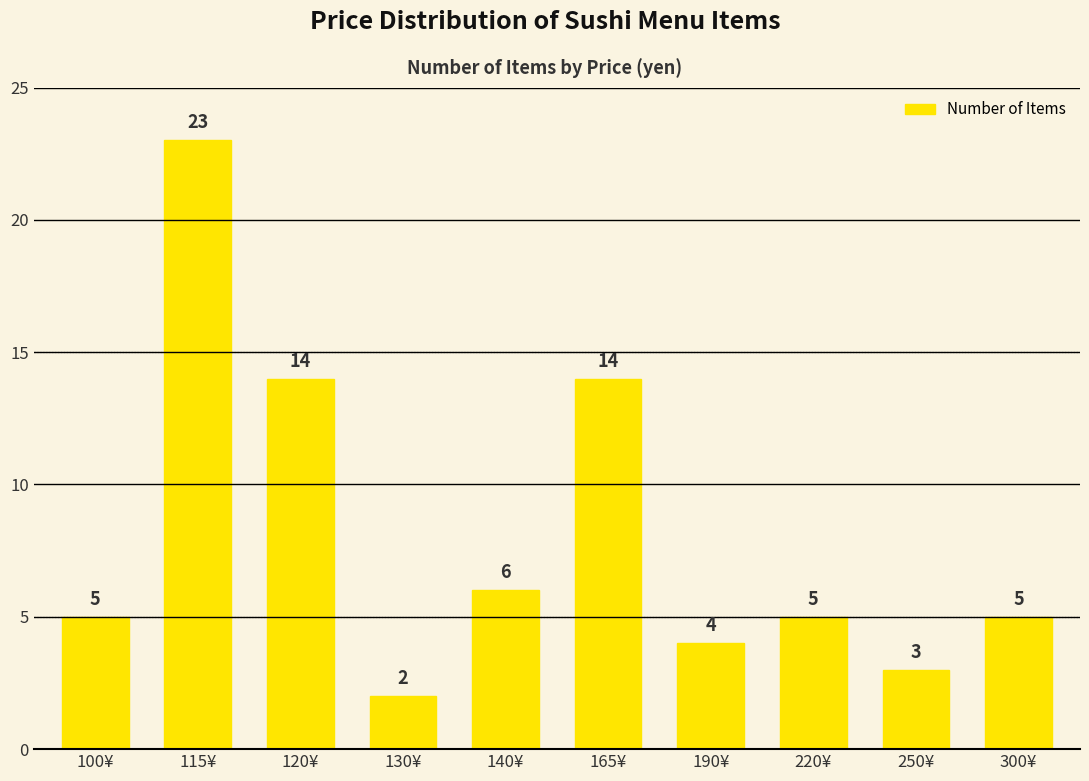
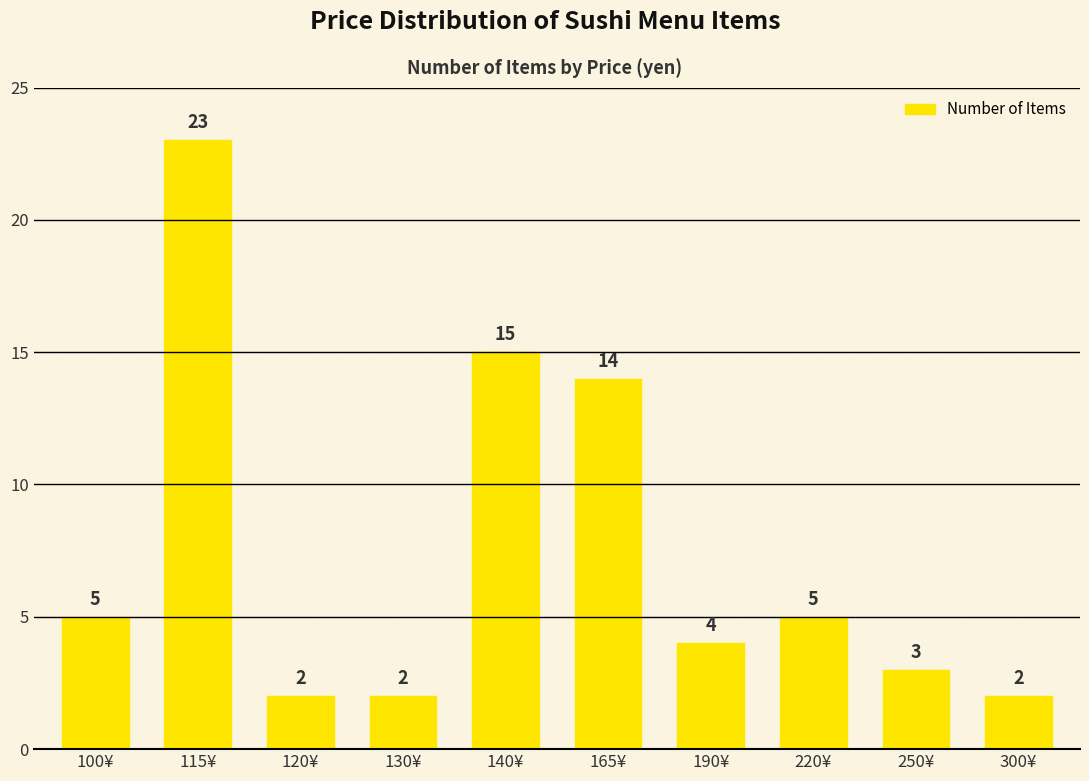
  {
    "100¥": 5,
    "115¥": 23,
-   "120¥": 14,
+   "120¥": 2,
    "130¥": 2,
-   "140¥": 6,
+   "140¥": 15,
    "165¥": 14,
    "190¥": 4,
    "220¥": 5,
    "250¥": 3,
-   "300¥": 5
+   "300¥": 2
  }
